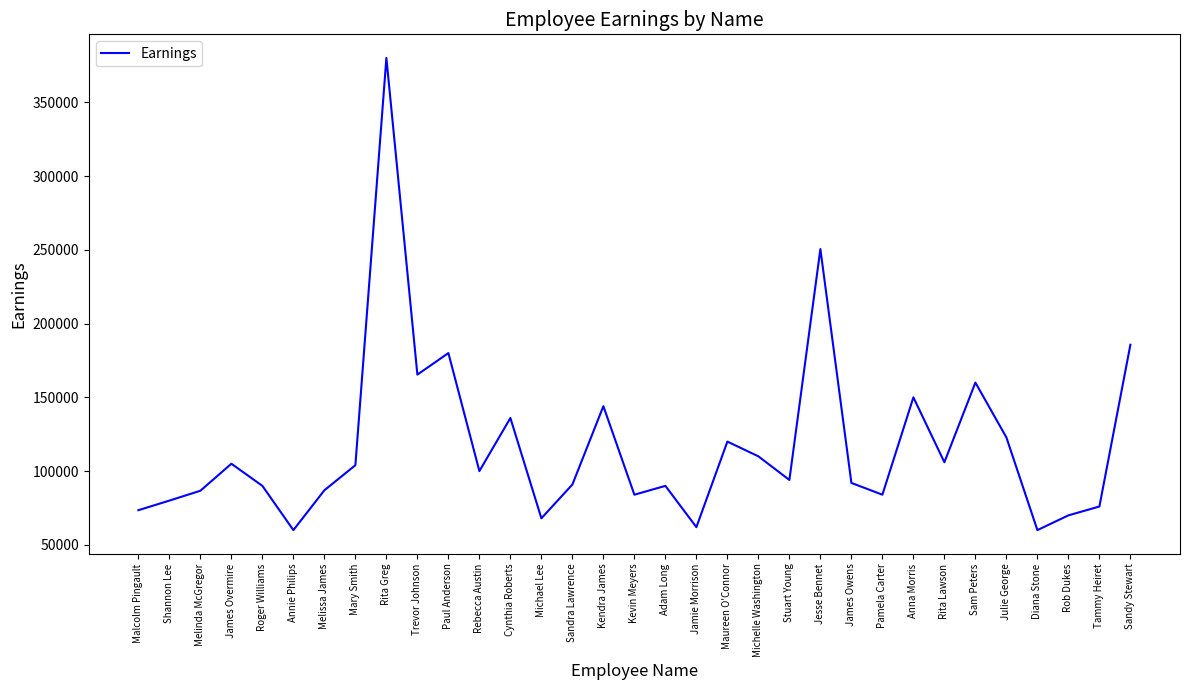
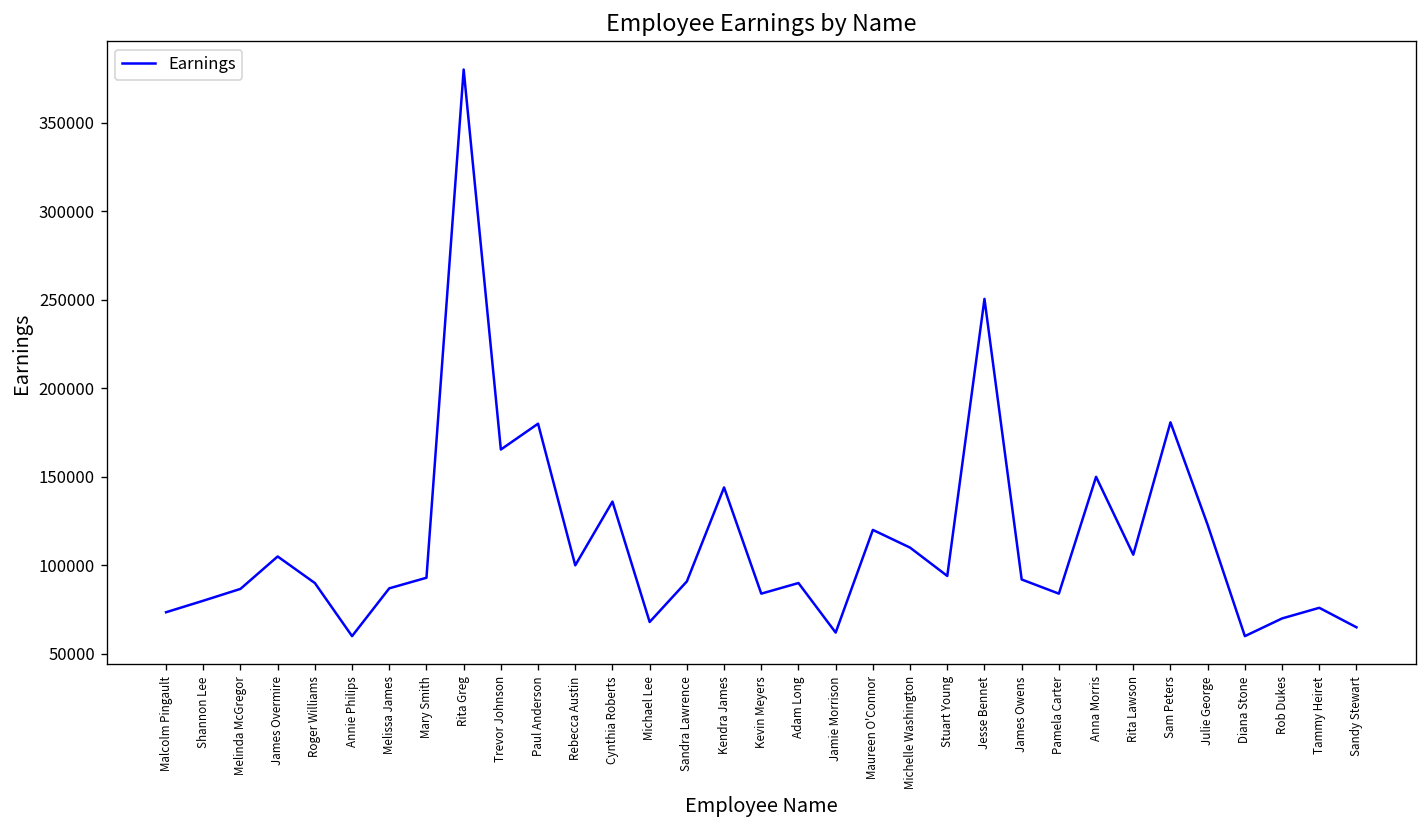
  {
    "Malcolm Pingault": 74000,
    "Shannon Lee": 80000,
    "Melinda McGregor": 87000,
    "James Overmire": 105000,
    "Roger Williams": 90000,
    "Annie Philips": 60000,
    "Melissa James": 87000,
-   "Mary Smith": 104000,
+   "Mary Smith": 93000,
    "Rita Greg": 380000,
    "Trevor Johnson": 165000,
    "Paul Anderson": 180000,
    "Rebecca Austin": 100000,
    "Cynthia Roberts": 136000,
    "Michael Lee": 68000,
    "Sandra Lawrence": 91000,
    "Kendra James": 144000,
    "Kevin Meyers": 84000,
    "Adam Long": 90000,
    "Jamie Morrison": 62000,
    "Maureen O'Connor": 120000,
    "Michelle Washington": 110000,
    "Stuart Young": 94000,
    "Jesse Bennet": 251000,
    "James Owens": 92000,
    "Pamela Carter": 84000,
    "Anna Morris": 150000,
    "Rita Lawson": 106000,
-   "Sam Peters": 160000,
+   "Sam Peters": 181000,
    "Julie George": 123000,
    "Diana Stone": 60000,
    "Rob Dukes": 70000,
    "Tammy Heiret": 76000,
-   "Sandy Stewart": 186000
+   "Sandy Stewart": 65000
  }
